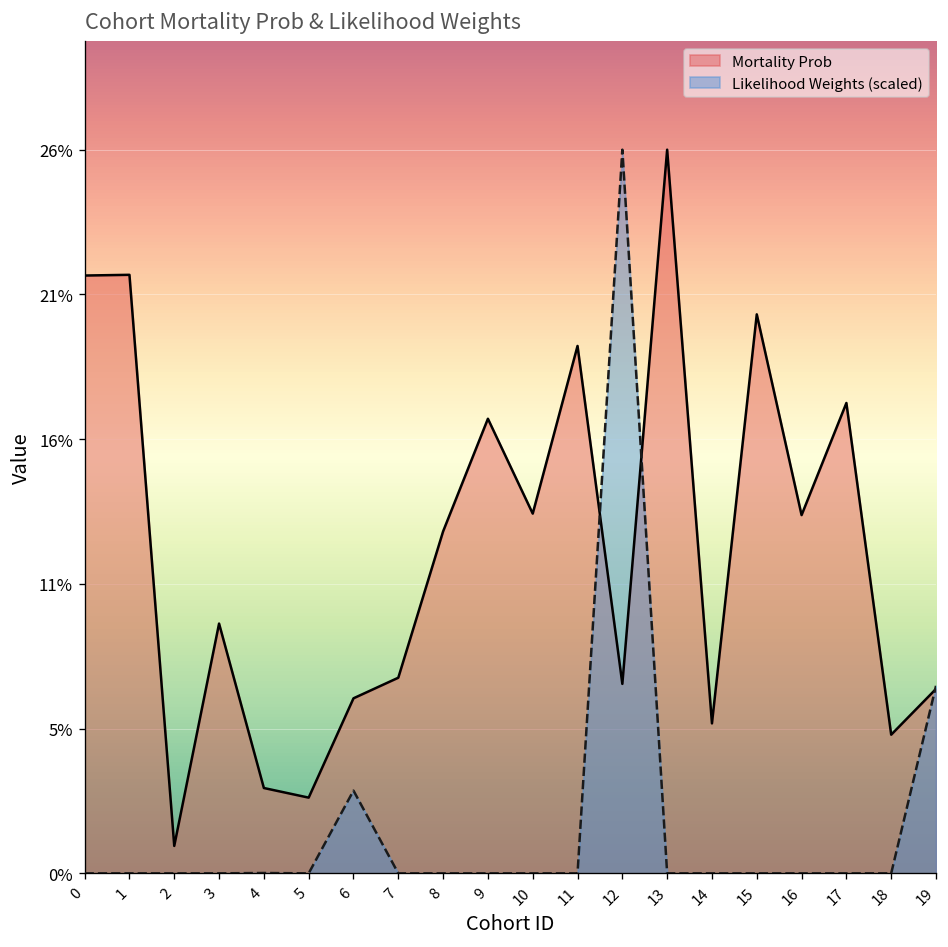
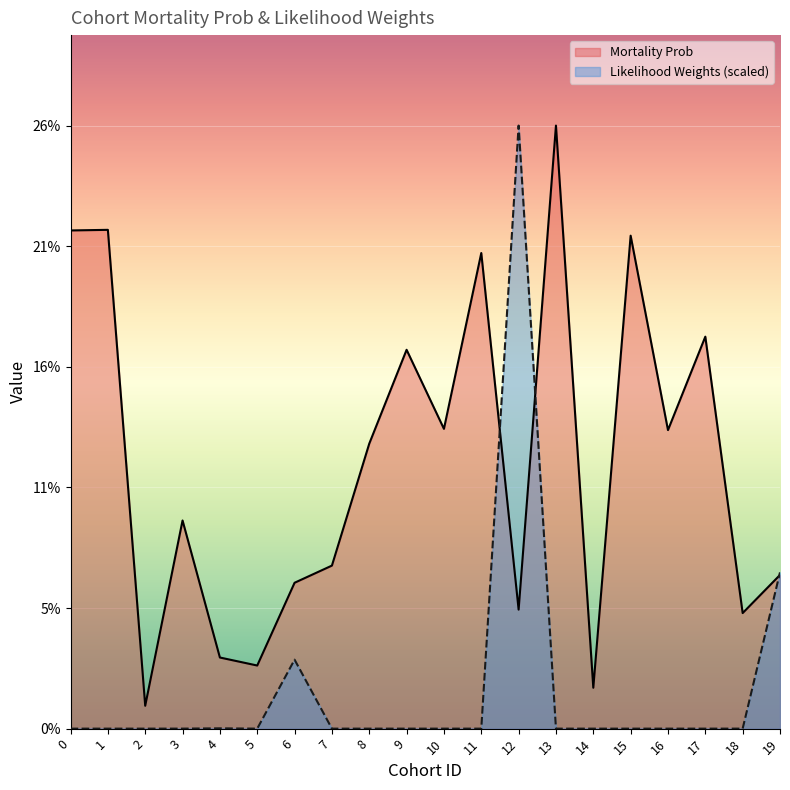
  {
    "Mortality Prob": {
      "0": "21.9%",
      "1": "21.9%",
      "2": "1.0%",
      "3": "9.1%",
      "4": "3.1%",
      "5": "2.8%",
      "6": "6.4%",
      "7": "7.2%",
      "8": "12.5%",
      "9": "16.6%",
      "10": "13.2%",
-     "11": "19.3%",
-     "12": "6.9%",
+     "11": "20.9%",
+     "12": "5.2%",
      "13": "26.5%",
-     "14": "5.5%",
-     "15": "20.4%",
+     "14": "1.8%",
+     "15": "21.6%",
      "16": "13.1%",
      "17": "17.2%",
      "18": "5.1%"
    },
    "Likelihood Weights (scaled)": {
      "0": "0.0%",
      "1": "0.0%",
      "2": "0.0%",
      "3": "0.0%",
      "4": "0.0%",
      "5": "0.0%",
      "6": "3.0%",
      "7": "0.0%",
      "8": "0.0%",
      "9": "0.0%",
      "10": "0.0%",
      "11": "0.0%",
      "12": "26.5%",
      "13": "0.0%",
      "14": "0.0%",
      "15": "0.0%",
      "16": "0.0%",
      "17": "0.0%",
      "18": "0.0%"
    }
  }
